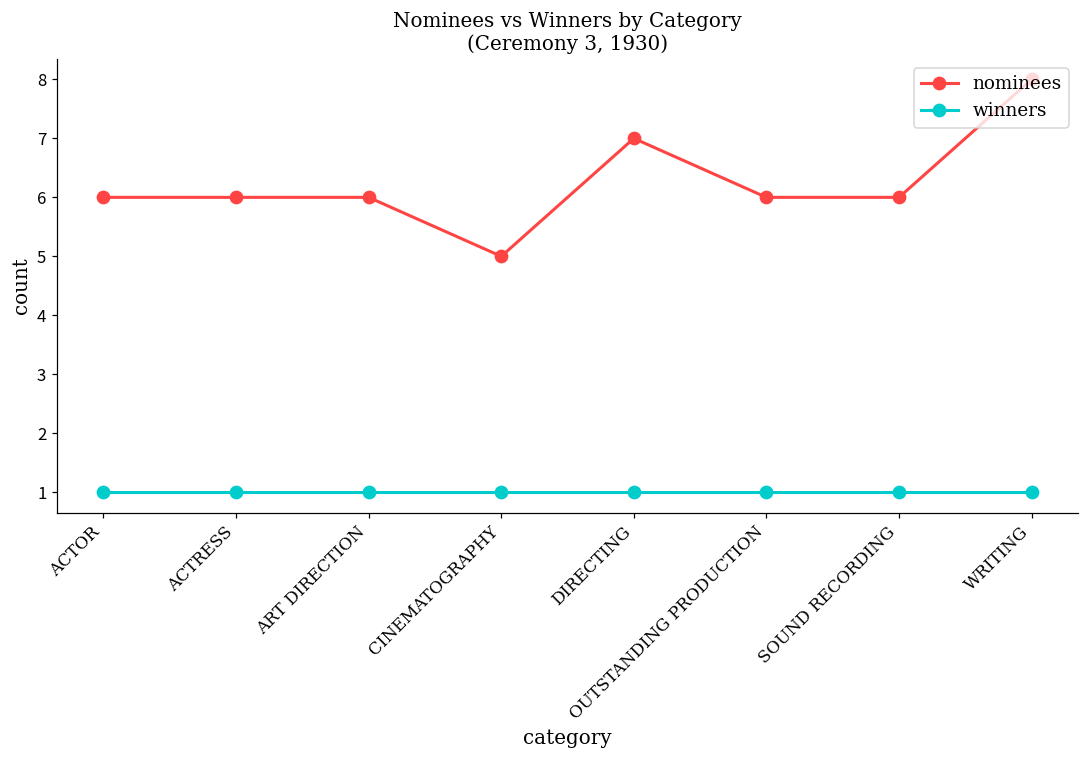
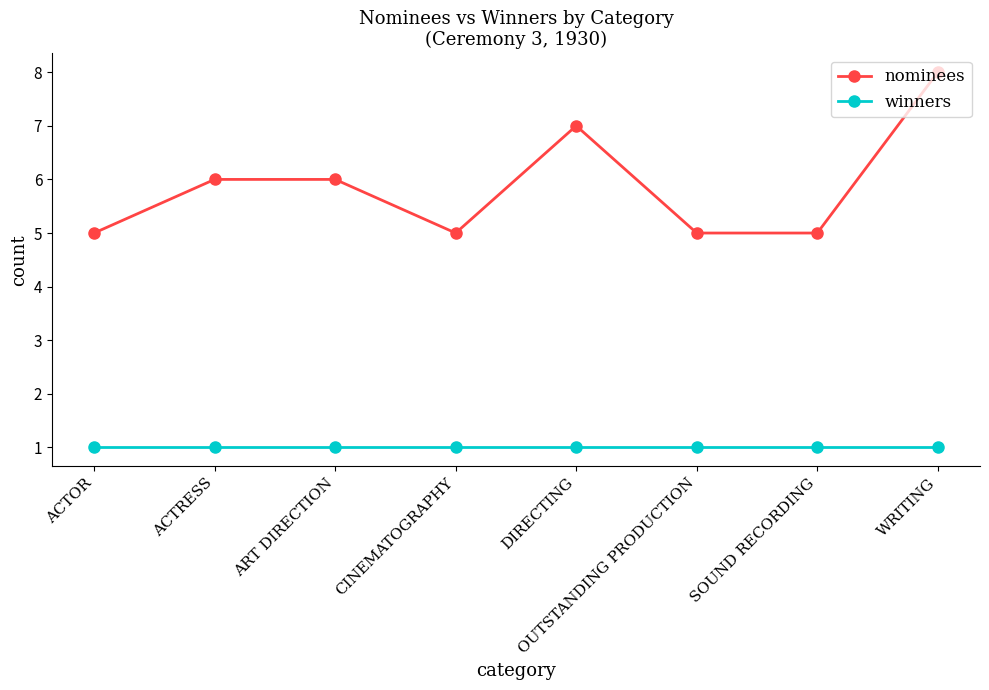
  {
    "nominees": {
-     "ACTOR": 6,
+     "ACTOR": 5,
      "ACTRESS": 6,
      "ART DIRECTION": 6,
      "CINEMATOGRAPHY": 5,
      "DIRECTING": 7,
-     "OUTSTANDING PRODUCTION": 6,
-     "SOUND RECORDING": 6
+     "OUTSTANDING PRODUCTION": 5,
+     "SOUND RECORDING": 5
    },
    "winners": {
      "ACTOR": 1,
      "ACTRESS": 1,
      "ART DIRECTION": 1,
      "CINEMATOGRAPHY": 1,
      "DIRECTING": 1,
      "OUTSTANDING PRODUCTION": 1,
      "SOUND RECORDING": 1,
      "WRITING": 1
    }
  }
